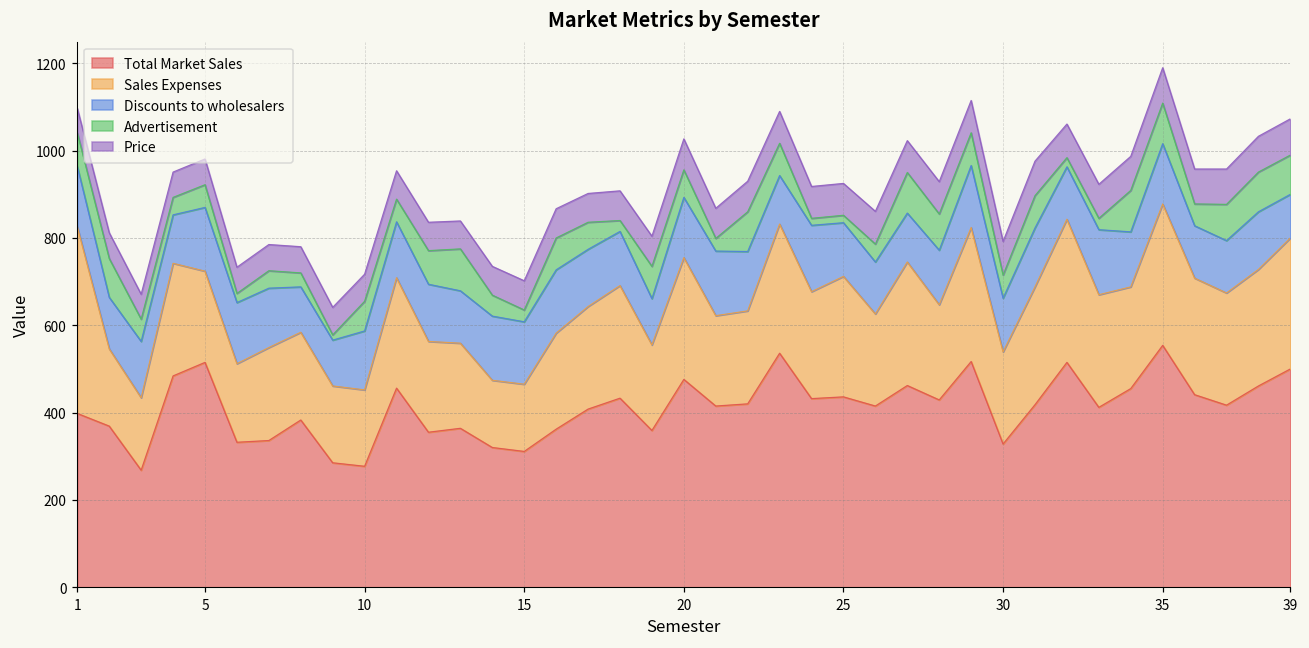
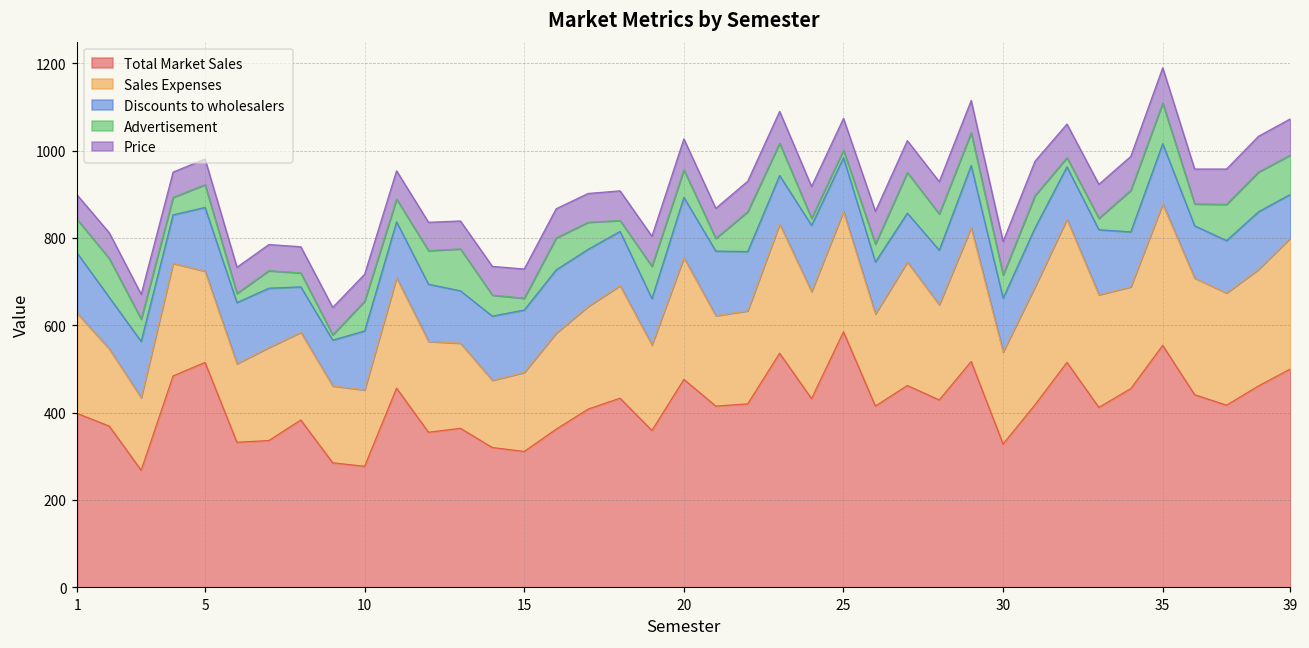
  {
    "Total Market Sales": {
      "1": 400,
      "5": 520,
      "10": 280,
      "15": 310,
      "20": 480,
-     "25": 440,
+     "25": 590,
      "30": 330,
      "35": 550,
      "39": 500
    },
    "Sales Expenses": {
-     "1": 430,
+     "1": 230,
      "5": 210,
      "10": 180,
-     "15": 150,
+     "15": 180,
      "20": 280,
      "25": 280,
      "30": 210,
      "35": 320,
      "39": 300
    },
    "Discounts to wholesalers": {
      "1": 140,
      "5": 150,
      "10": 140,
      "15": 140,
      "20": 140,
      "25": 120,
      "30": 120,
      "35": 140,
      "39": 100
    },
    "Advertisement": {
      "1": 80,
      "5": 50,
      "10": 70,
      "15": 30,
      "20": 60,
      "25": 20,
      "30": 50,
      "35": 90,
      "39": 90
    },
    "Price": {
      "1": 60,
      "10": 60,
      "15": 70,
      "20": 70,
      "25": 70,
      "30": 80,
      "35": 80,
      "39": 80
    }
  }
